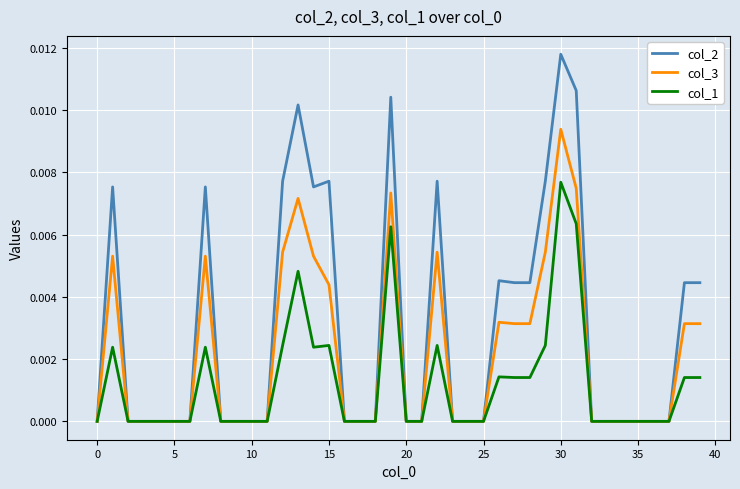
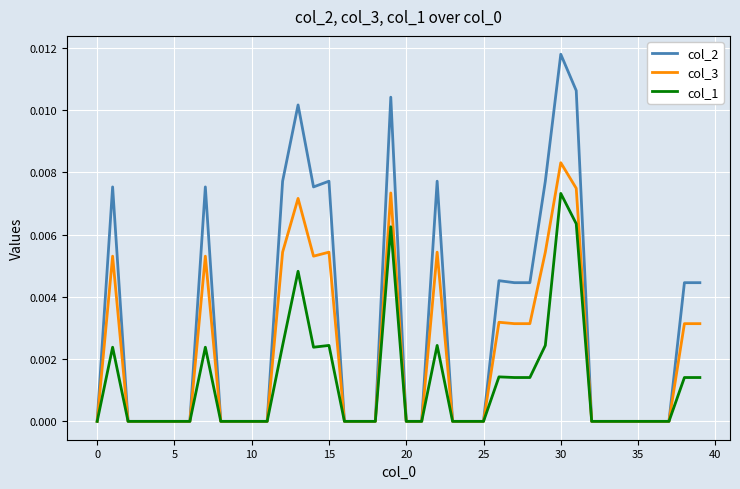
  {
    "col_2": {
      "15": 0.0077,
      "30": 0.0118
    },
    "col_3": {
-     "15": 0.0044,
-     "30": 0.0094
+     "15": 0.0054,
+     "30": 0.0083
    },
    "col_1": {
      "15": 0.0024,
-     "30": 0.0077
+     "30": 0.0073
    }
  }
